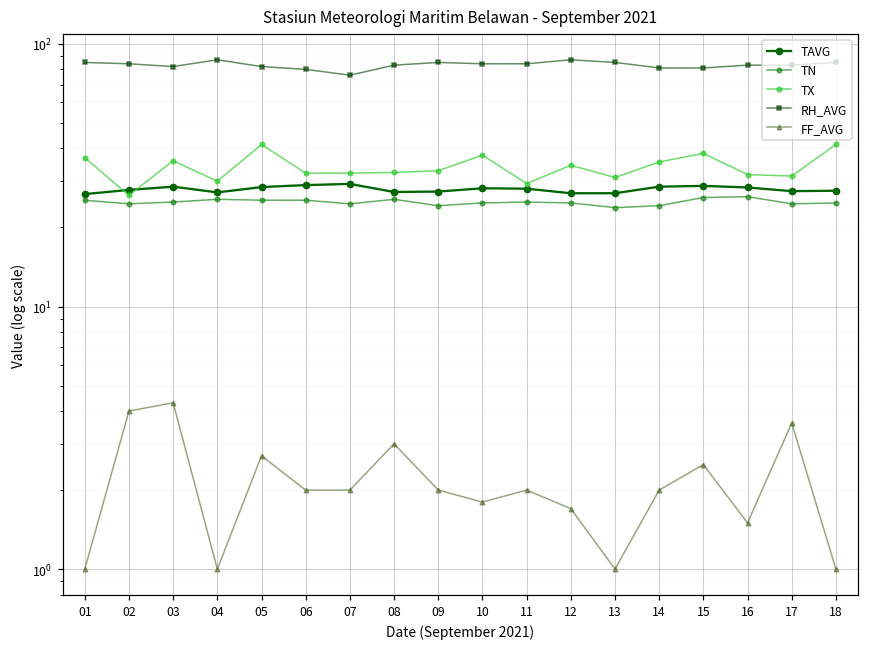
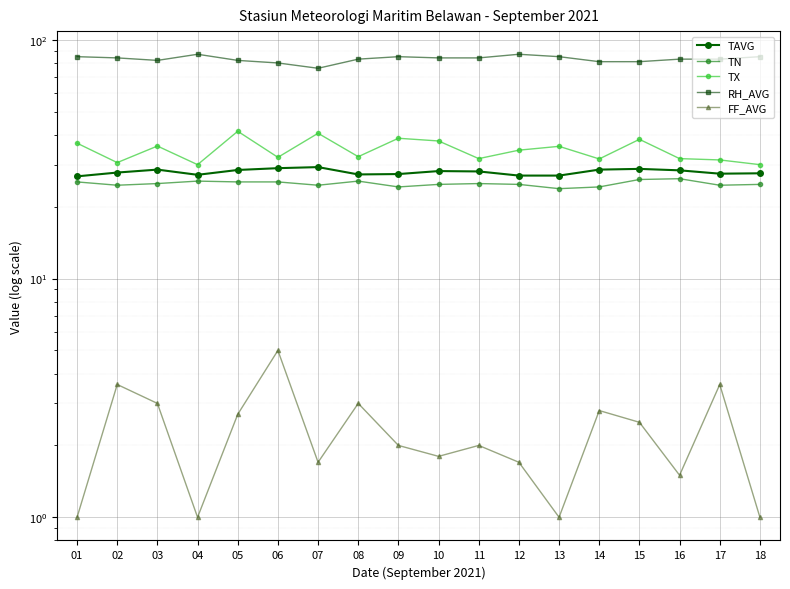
  {
    "TX": {
      "01": 37,
-     "02": 27,
+     "02": 31,
      "03": 36,
      "04": 30,
      "05": 41,
      "06": 32,
-     "07": 32,
+     "07": 41,
      "08": 32,
-     "09": 33,
+     "09": 39,
      "10": 38,
-     "11": 29,
+     "11": 32,
      "12": 35,
-     "13": 31,
-     "14": 36,
+     "13": 36,
+     "14": 32,
      "15": 38,
      "16": 32,
      "17": 31,
-     "18": 41
+     "18": 30
    },
    "FF_AVG": {
      "01": 1.0,
-     "02": 4.0,
-     "03": 4.3,
+     "02": 3.6,
+     "03": 3.0,
      "04": 1.0,
      "05": 2.7,
-     "06": 2,
-     "07": 2.0,
+     "06": 5,
+     "07": 1.7,
      "08": 3.0,
      "09": 2.0,
      "10": 1.8,
      "11": 2.0,
      "12": 1.7,
      "13": 1.0,
-     "14": 2.0,
+     "14": 2.8,
      "15": 2.5,
      "16": 1.5,
      "17": 3.6,
      "18": 1.0
    }
  }
